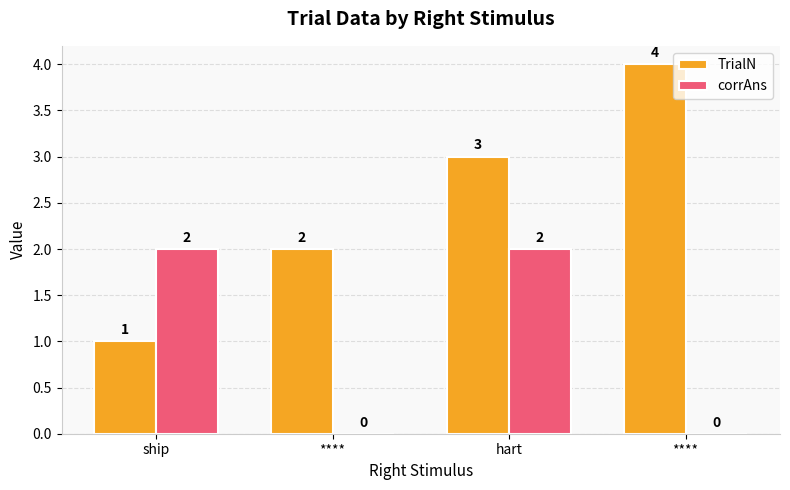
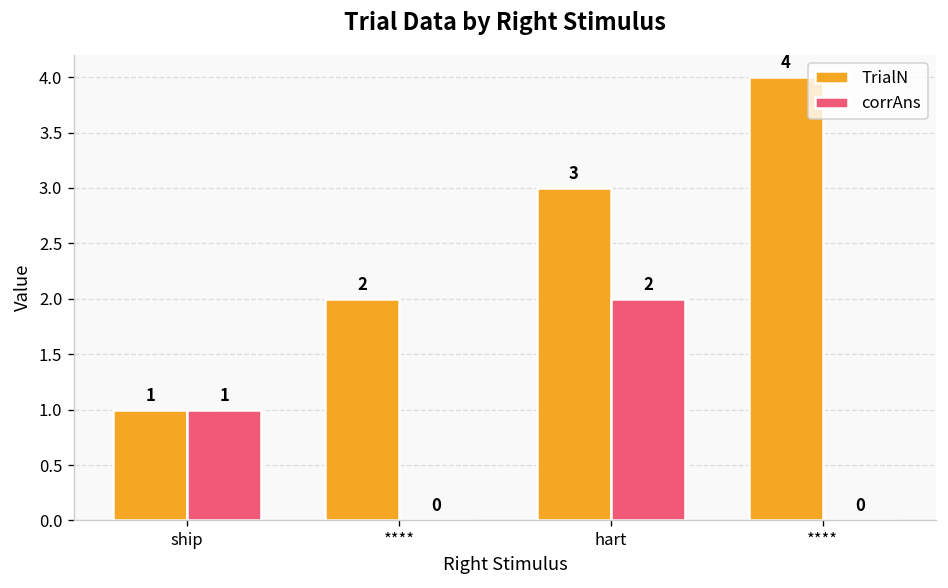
  {
    "TrialN": {
      "ship": 1,
      "hart": 3
    },
    "corrAns": {
-     "ship": 2,
+     "ship": 1,
      "hart": 2
    }
  }
